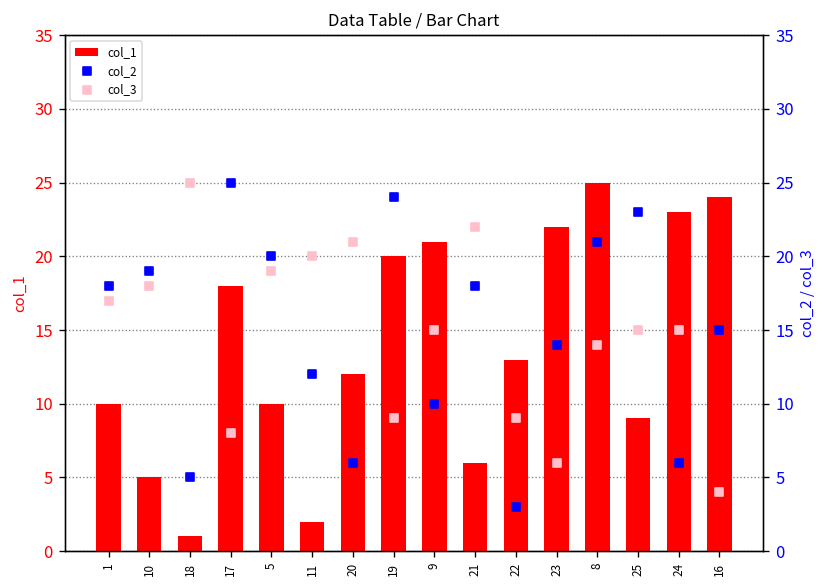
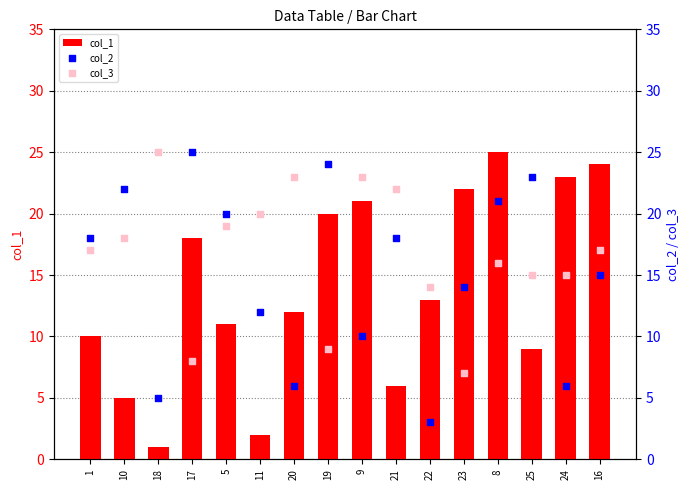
  {
    "col_1": {
      "1": 10,
      "10": 5,
      "18": 1,
      "17": 18,
-     "5": 10,
+     "5": 11,
      "11": 2,
      "20": 12,
      "19": 20,
      "9": 21,
      "21": 6,
      "22": 13,
      "23": 22,
      "8": 25,
      "25": 9,
      "24": 23,
      "16": 24
    },
    "col_2": {
-     "10": 19
+     "10": 22
    },
    "col_3": {
-     "20": 21,
-     "9": 15,
-     "22": 9,
-     "23": 6,
-     "8": 14,
-     "16": 4
+     "20": 23,
+     "9": 23,
+     "22": 14,
+     "23": 7,
+     "8": 16,
+     "16": 17
    }
  }
